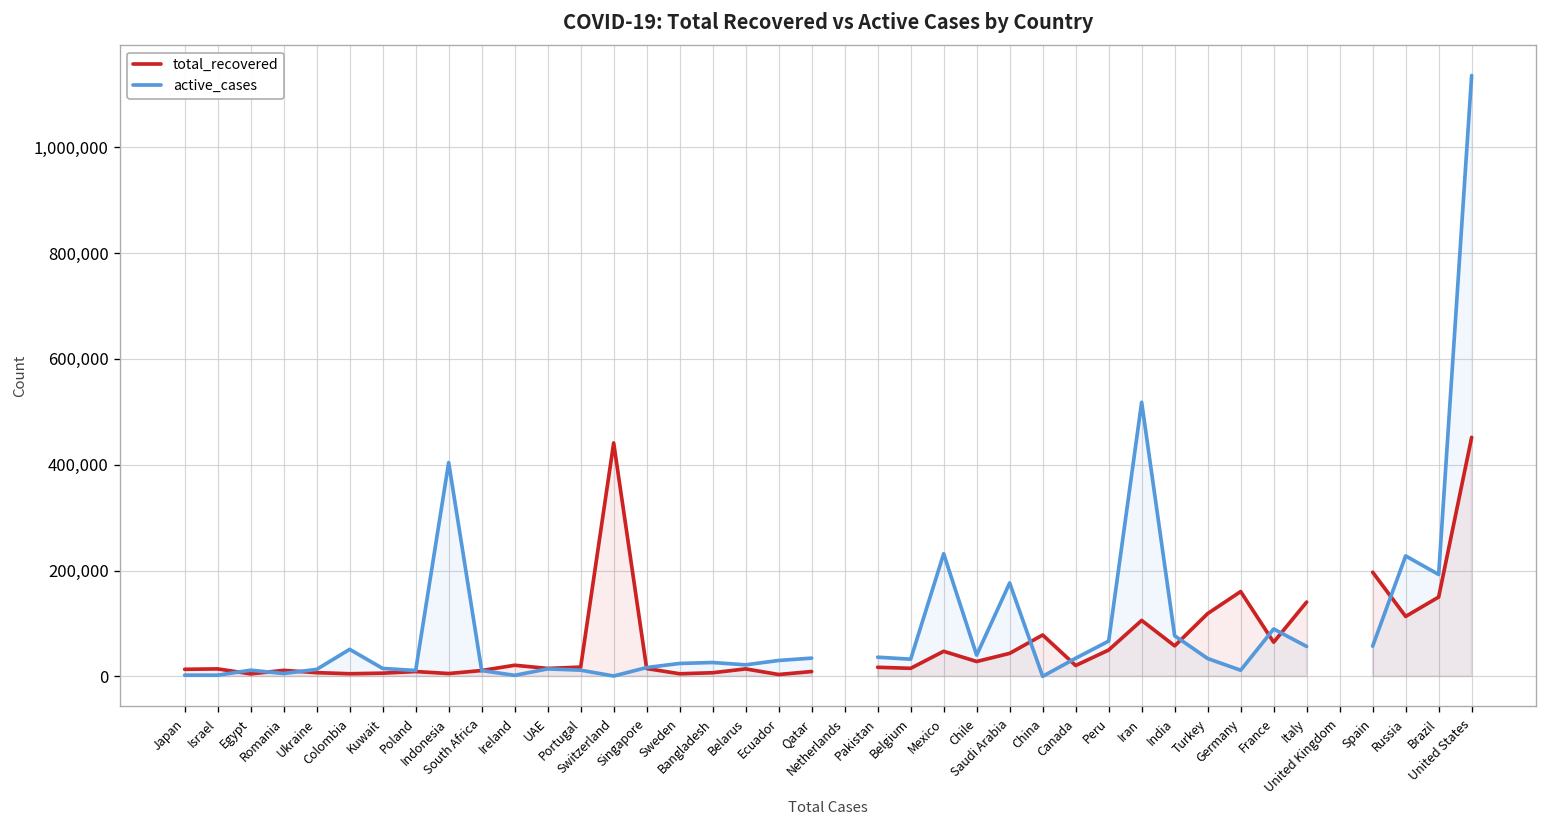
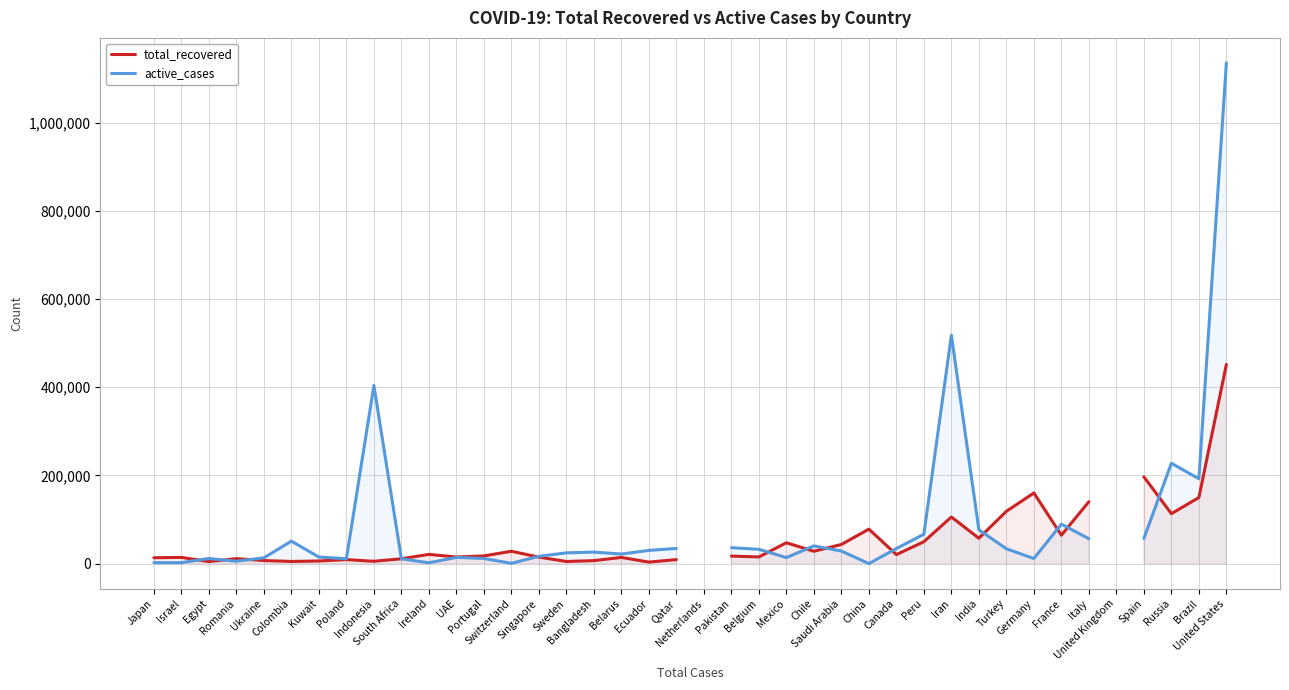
  {
    "total_recovered": {
      "Japan": "10,000",
      "Israel": "10,000",
      "Egypt": "0",
      "Romania": "10,000",
      "Ukraine": "10,000",
      "Colombia": "10,000",
      "Kuwait": "10,000",
      "Indonesia": "10,000",
      "Ireland": "20,000",
      "Portugal": "20,000",
-     "Switzerland": "440,000",
+     "Switzerland": "30,000",
      "Sweden": "0",
      "Bangladesh": "10,000",
      "Belarus": "10,000",
      "Ecuador": "0",
      "Qatar": "10,000",
      "Pakistan": "20,000",
      "Belgium": "20,000",
      "Mexico": "50,000",
      "Chile": "30,000",
      "Saudi Arabia": "40,000",
      "China": "80,000",
      "Canada": "20,000",
      "Peru": "50,000",
      "Iran": "110,000",
      "India": "60,000",
      "Turkey": "120,000",
      "Germany": "160,000",
      "France": "60,000",
      "Italy": "140,000",
      "Spain": "200,000",
      "Russia": "110,000",
      "Brazil": "150,000",
      "United States": "450,000"
    },
    "active_cases": {
      "Japan": "0",
      "Israel": "0",
      "Egypt": "10,000",
      "Romania": "10,000",
      "Ukraine": "10,000",
      "Colombia": "50,000",
      "Kuwait": "20,000",
      "Indonesia": "400,000",
      "Ireland": "0",
      "Portugal": "10,000",
      "Switzerland": "0",
      "Sweden": "20,000",
      "Bangladesh": "30,000",
      "Belarus": "20,000",
      "Ecuador": "30,000",
      "Qatar": "30,000",
      "Pakistan": "40,000",
      "Belgium": "30,000",
-     "Mexico": "230,000",
+     "Mexico": "10,000",
      "Chile": "40,000",
-     "Saudi Arabia": "180,000",
+     "Saudi Arabia": "30,000",
      "China": "0",
      "Canada": "30,000",
      "Peru": "70,000",
      "Iran": "520,000",
      "India": "80,000",
      "Turkey": "30,000",
      "Germany": "10,000",
      "France": "90,000",
      "Italy": "60,000",
      "Spain": "60,000",
      "Russia": "230,000",
      "Brazil": "190,000",
      "United States": "1,140,000"
    }
  }
